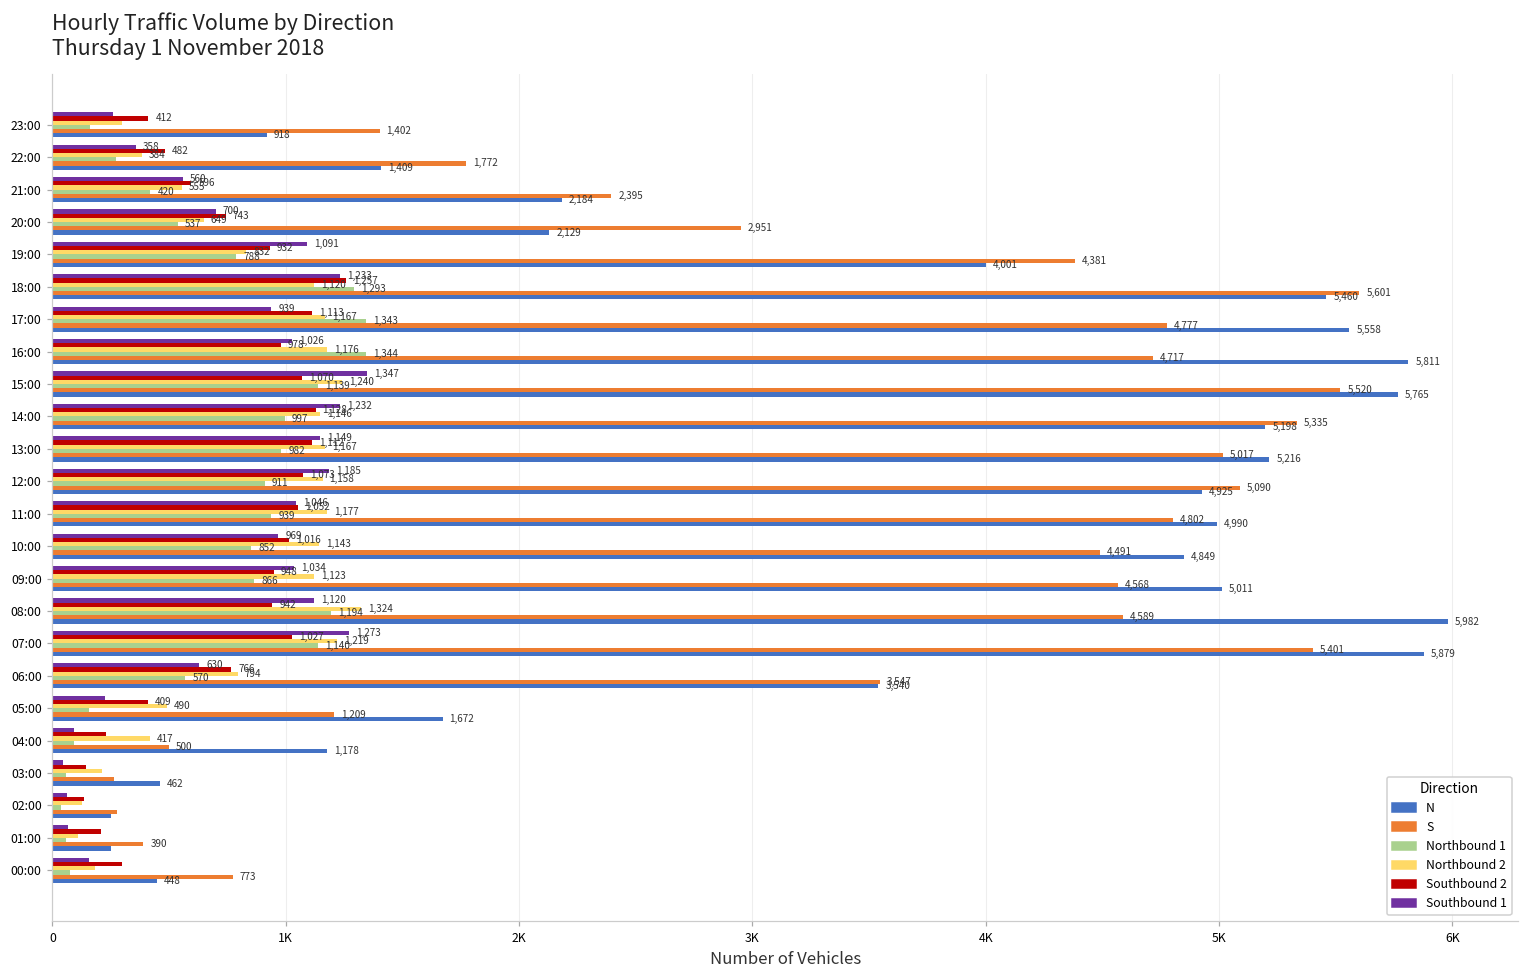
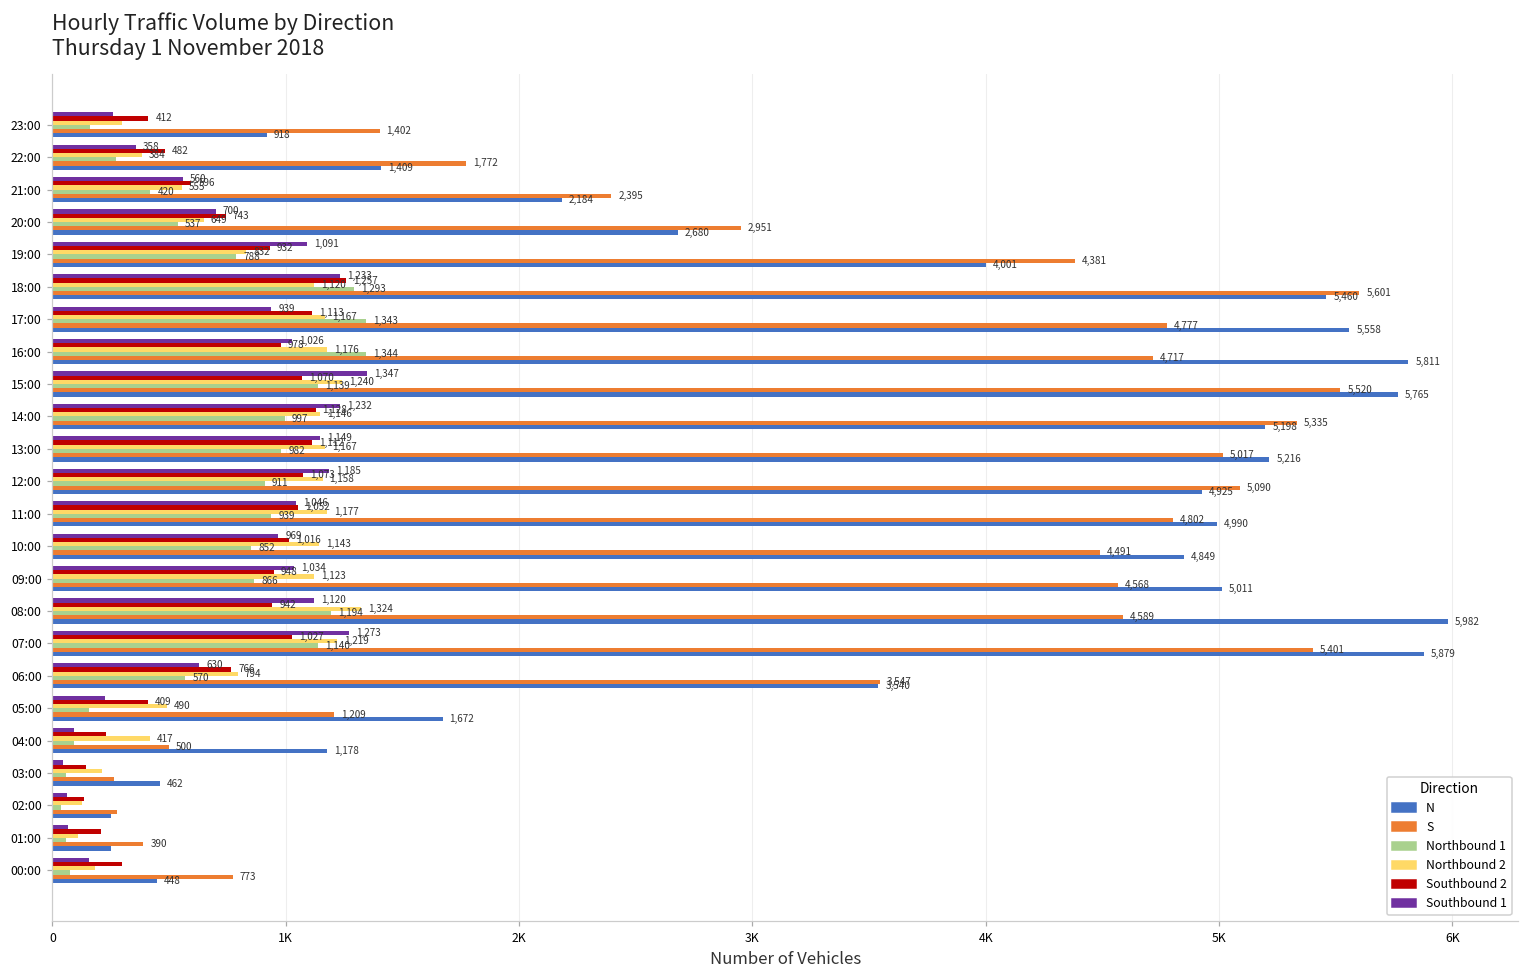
  {
    "N": {
      "23:00": "918",
      "22:00": "1,409",
      "21:00": "2,184",
-     "20:00": "2,129",
+     "20:00": "2,680",
      "19:00": "4,001",
      "18:00": "5,460",
      "17:00": "5,558",
      "16:00": "5,811",
      "15:00": "5,765",
      "14:00": "5,198",
      "13:00": "5,216",
      "12:00": "4,925",
      "11:00": "4,990",
      "10:00": "4,849",
      "09:00": "5,011",
      "08:00": "5,982",
      "07:00": "5,879",
      "05:00": "1,672",
      "04:00": "1,178",
      "03:00": "462",
      "00:00": "448"
    },
    "S": {
      "23:00": "1,402",
      "22:00": "1,772",
      "21:00": "2,395",
      "20:00": "2,951",
      "19:00": "4,381",
      "18:00": "5,601",
      "17:00": "4,777",
      "16:00": "4,717",
      "15:00": "5,520",
      "14:00": "5,335",
      "13:00": "5,017",
      "12:00": "5,090",
      "11:00": "4,802",
      "10:00": "4,491",
      "09:00": "4,568",
      "08:00": "4,589",
      "07:00": "5,401",
      "05:00": "1,209",
      "04:00": "500",
      "01:00": "390",
      "00:00": "773"
    },
    "Northbound 1": {
      "21:00": "420",
      "20:00": "537",
      "18:00": "1,293",
      "17:00": "1,343",
      "16:00": "1,344",
      "15:00": "1,139",
      "14:00": "997",
      "13:00": "982",
      "12:00": "911",
      "11:00": "939",
      "10:00": "852",
      "09:00": "866",
      "08:00": "1,194",
      "06:00": "570"
    },
    "Northbound 2": {
      "22:00": "384",
      "20:00": "649",
      "18:00": "1,120",
      "16:00": "1,176",
      "15:00": "1,240",
      "12:00": "1,158",
      "11:00": "1,177",
      "10:00": "1,143",
      "09:00": "1,123",
      "08:00": "1,324",
      "05:00": "490",
      "04:00": "417"
    },
    "Southbound 2": {
      "23:00": "412",
      "22:00": "482",
      "19:00": "932",
      "15:00": "1,070",
      "12:00": "1,073",
      "10:00": "1,016",
      "09:00": "948",
      "08:00": "942",
      "07:00": "1,027",
      "05:00": "409"
    },
    "Southbound 1": {
      "22:00": "358",
      "19:00": "1,091",
      "17:00": "939",
      "16:00": "1,026",
      "15:00": "1,347",
      "14:00": "1,232",
      "12:00": "1,185",
      "09:00": "1,034",
      "08:00": "1,120",
      "07:00": "1,273",
      "06:00": "630"
    }
  }
